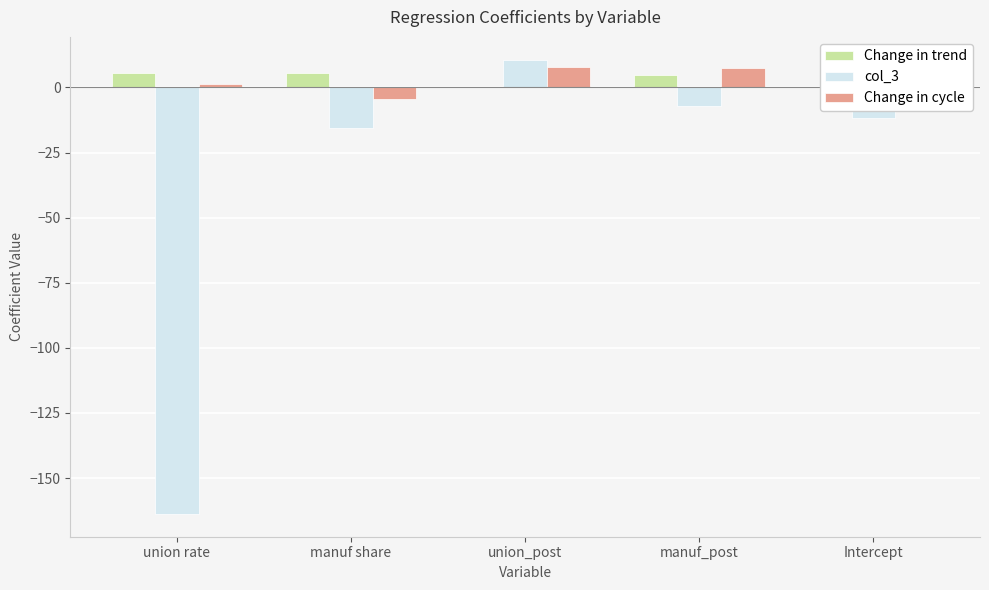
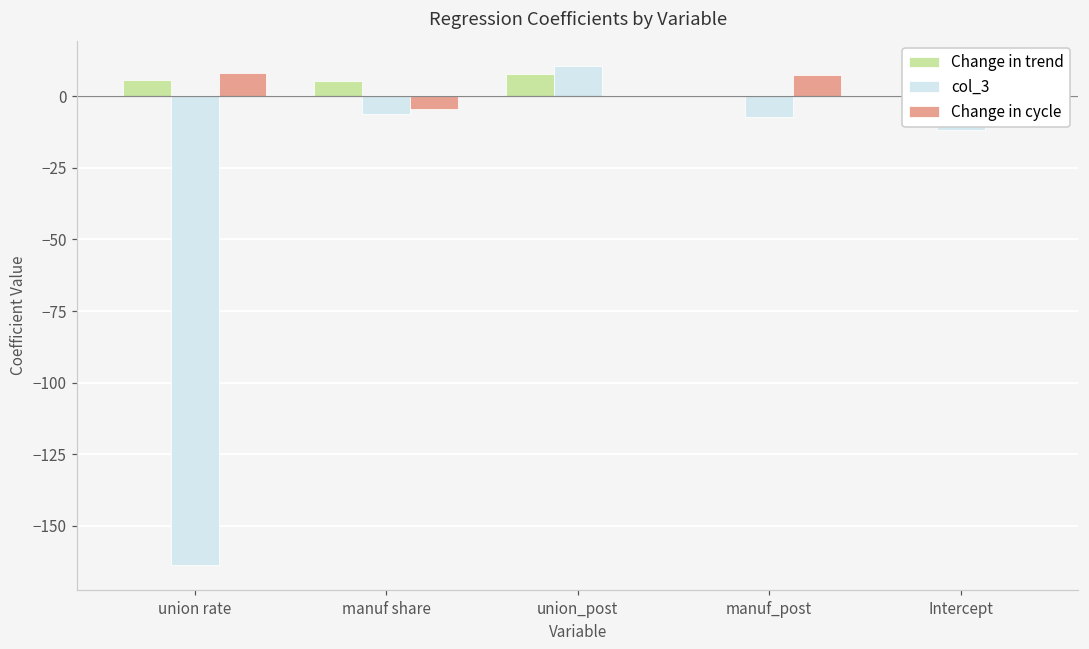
  {
    "Change in trend": {
      "union rate": 6,
      "manuf share": 5,
-     "union_post": 0,
-     "manuf_post": 5
+     "union_post": 8,
+     "manuf_post": 0
    },
    "col_3": {
      "union rate": -164,
-     "manuf share": -15,
+     "manuf share": -6,
      "union_post": 11,
      "manuf_post": -7,
      "Intercept": -12
    },
    "Change in cycle": {
-     "union rate": 1,
+     "union rate": 8,
      "manuf share": -5,
-     "union_post": 8,
+     "union_post": 0,
      "manuf_post": 7
    }
  }
